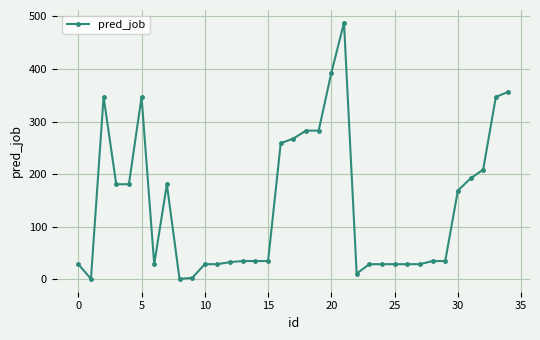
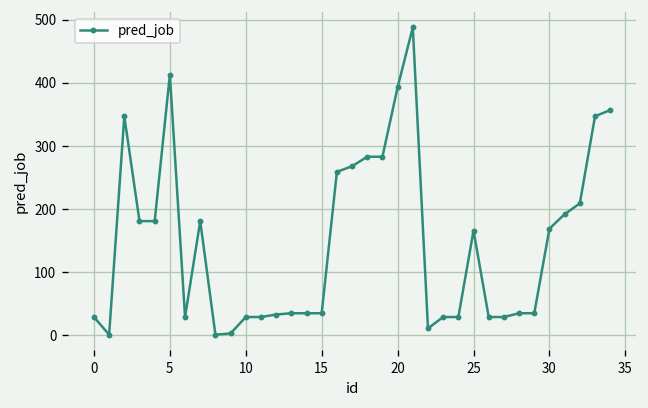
  {
    "0": 30,
-   "5": 350,
+   "5": 410,
    "10": 30,
    "15": 40,
    "20": 390,
-   "25": 30,
+   "25": 170,
    "30": 170
  }
